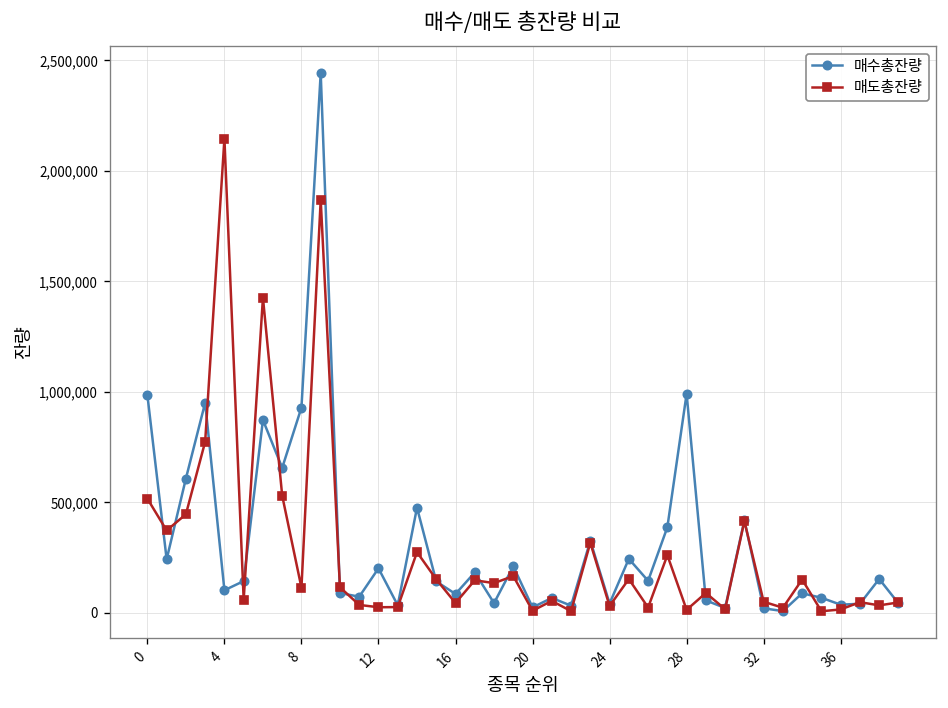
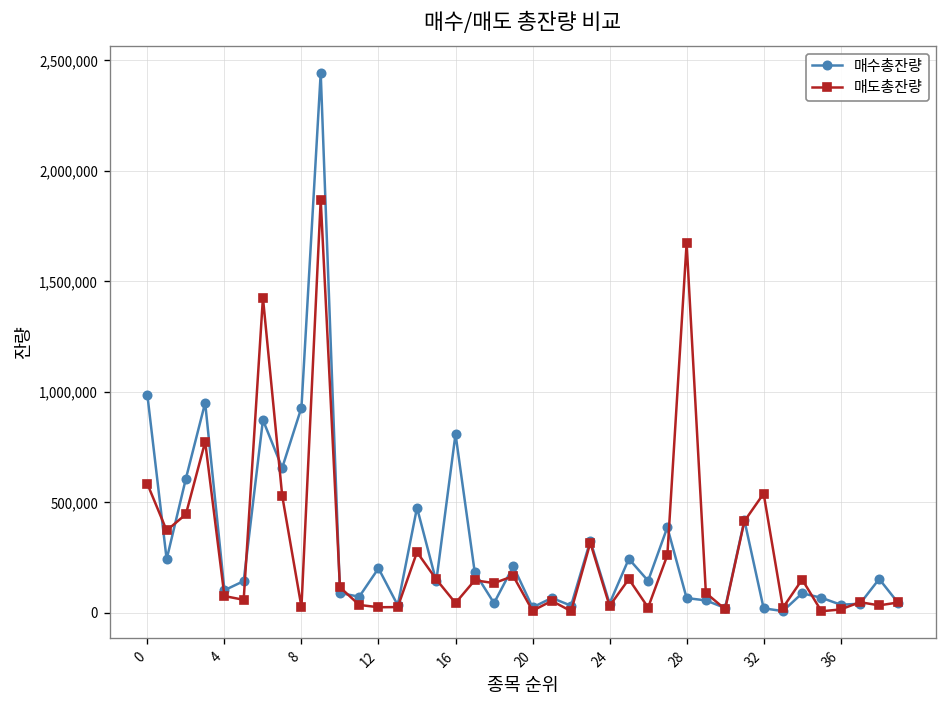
  {
    "매수총잔량": {
      "0": "990,000",
      "4": "100,000",
      "8": "930,000",
      "12": "200,000",
-     "16": "90,000",
+     "16": "810,000",
      "20": "20,000",
-     "28": "990,000",
+     "28": "70,000",
      "32": "20,000",
      "36": "40,000"
    },
    "매도총잔량": {
-     "0": "520,000",
-     "4": "2,150,000",
-     "8": "110,000",
+     "0": "580,000",
+     "4": "80,000",
+     "8": "30,000",
      "12": "30,000",
      "16": "40,000",
      "20": "10,000",
-     "28": "10,000",
-     "32": "50,000",
+     "28": "1,670,000",
+     "32": "540,000",
      "36": "20,000"
    }
  }
